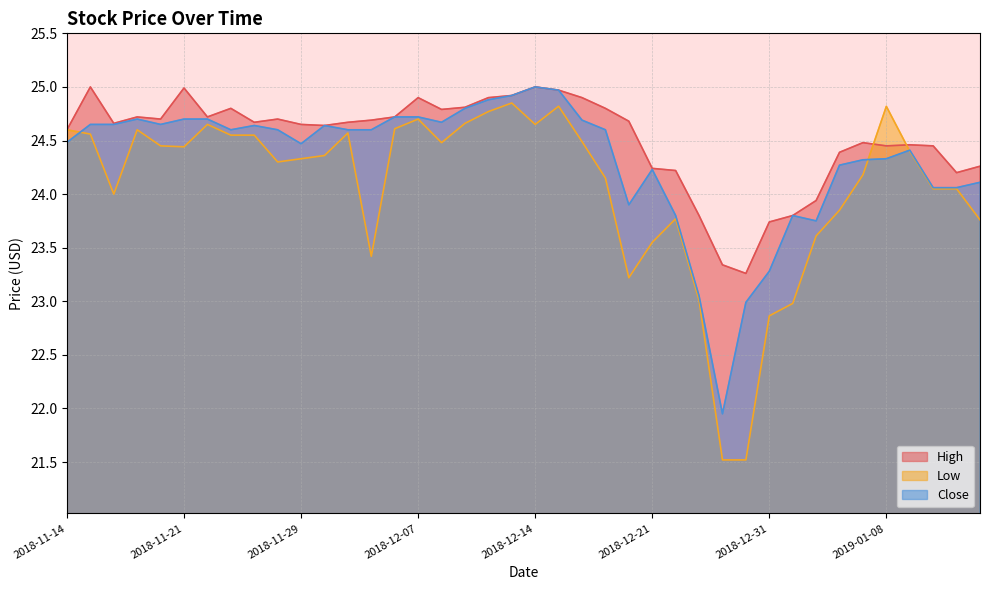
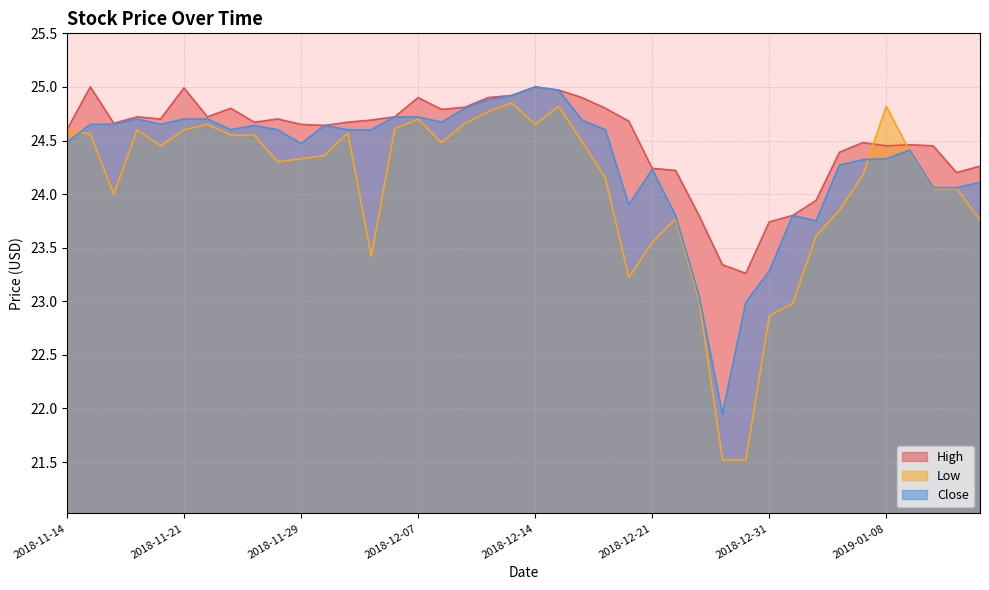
  {
    "High": {
      "2018-11-21": 24.99,
      "2018-11-29": 24.65,
      "2018-12-07": 24.90,
      "2018-12-31": 23.74,
      "2019-01-08": 24.45
    },
    "Low": {
-     "2018-11-21": 24.44,
+     "2018-11-21": 24.60,
      "2018-11-29": 24.33,
      "2018-12-14": 24.65,
      "2018-12-21": 23.55,
      "2018-12-31": 22.86,
      "2019-01-08": 24.82
    },
    "Close": {
      "2018-11-14": 24.48,
      "2018-11-21": 24.70,
      "2018-11-29": 24.47,
      "2018-12-31": 23.28,
      "2019-01-08": 24.33
    }
  }
